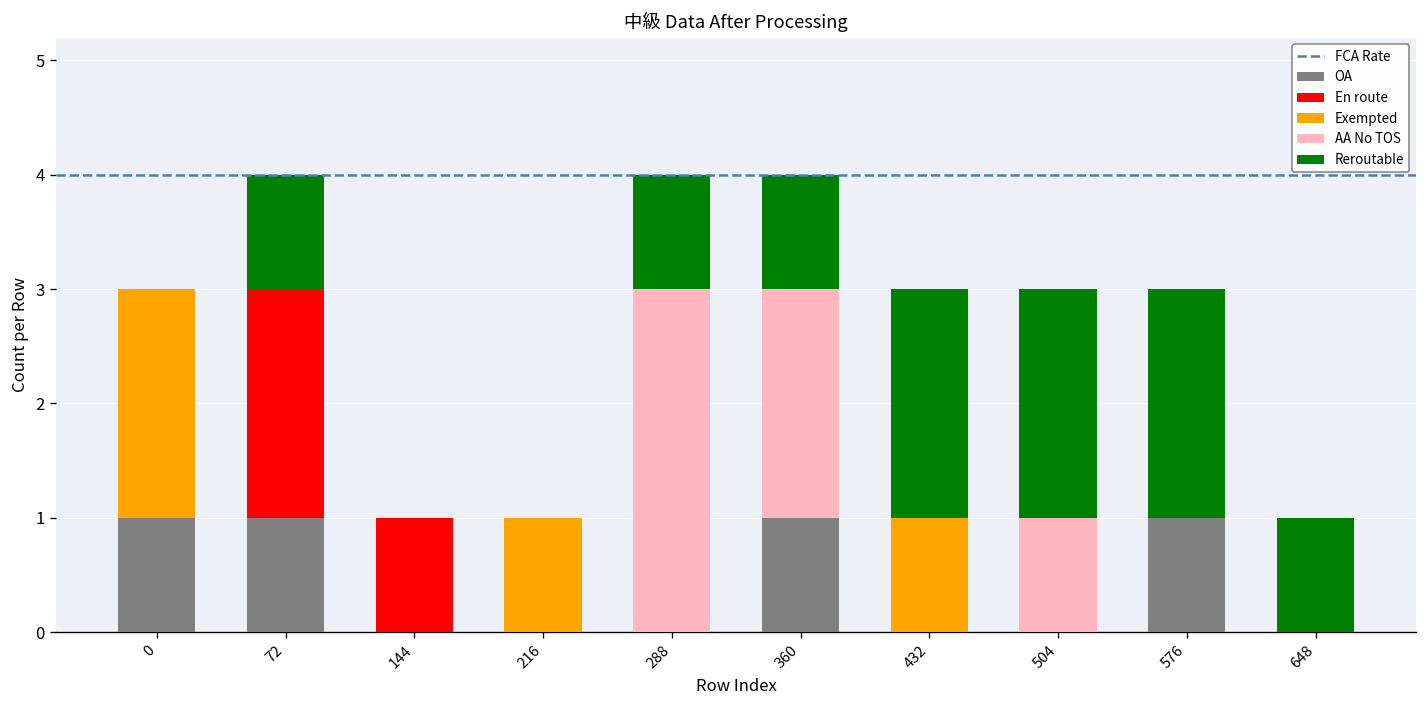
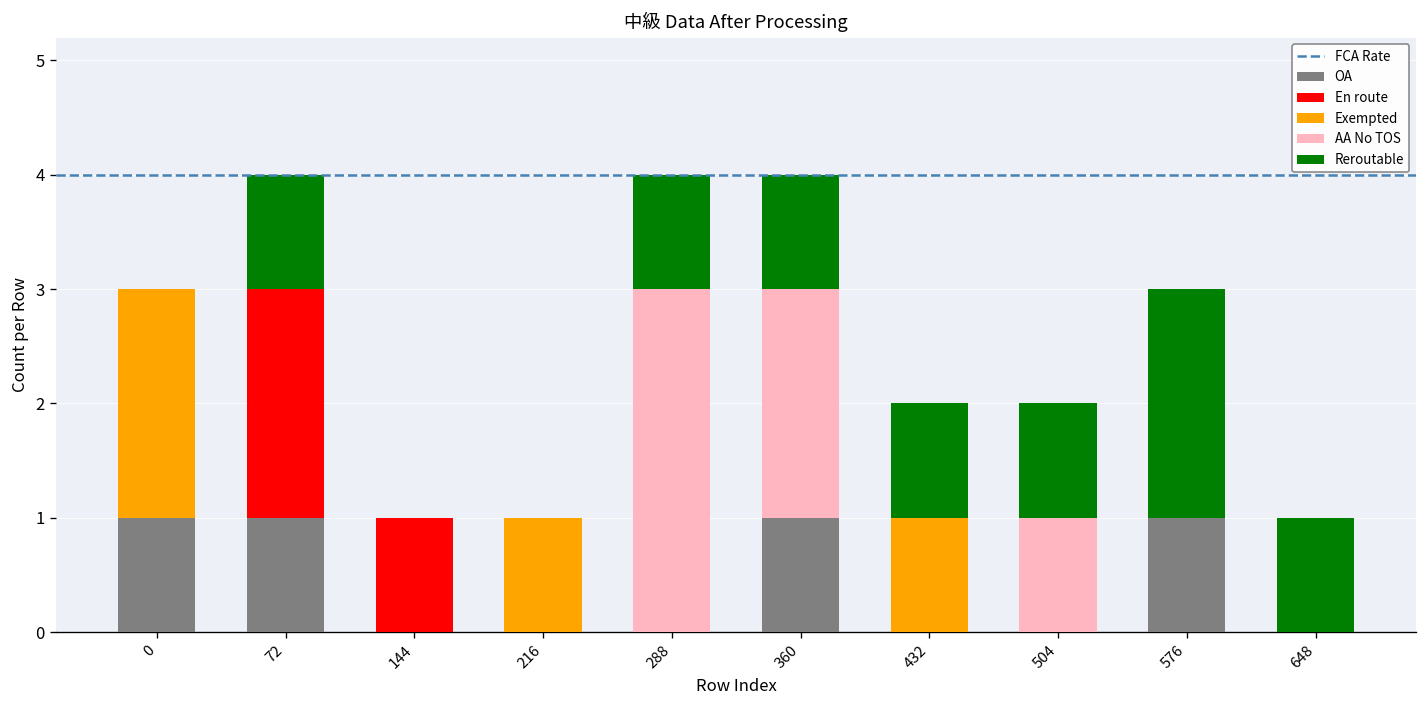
  {
    "OA": {
      "0": 1,
      "72": 1,
      "144": 0,
      "216": 0,
      "288": 0,
      "360": 1,
      "432": 0,
      "504": 0,
      "576": 1,
      "648": 0
    },
    "Reroutable": {
-     "432": 2,
-     "504": 2
+     "432": 1,
+     "504": 1
    }
  }
